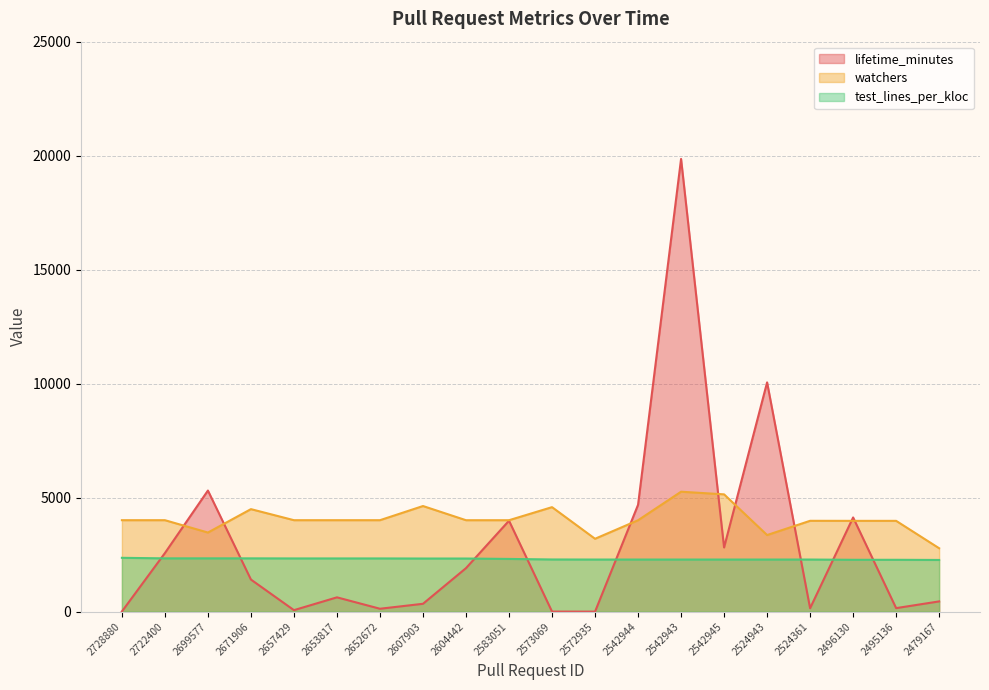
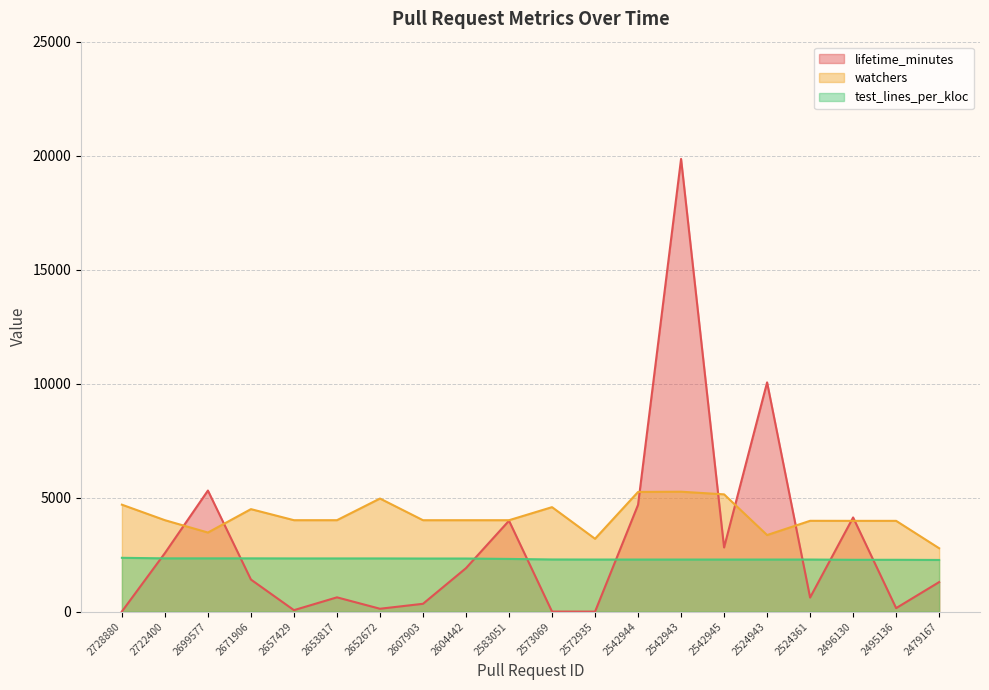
  {
    "lifetime_minutes": {
      "2728880": 0,
      "2722400": 2600,
      "2699577": 5300,
      "2671906": 1400,
      "2657429": 100,
      "2653817": 600,
      "2652672": 100,
      "2607903": 300,
      "2604442": 1900,
      "2573069": 0,
      "2572935": 0,
      "2542944": 4700,
      "2542943": 19900,
      "2542945": 2800,
      "2524943": 10100,
-     "2524361": 200,
+     "2524361": 600,
      "2496130": 4100,
      "2495136": 200,
-     "2479167": 500
+     "2479167": 1300
    },
    "watchers": {
-     "2728880": 4000,
+     "2728880": 4700,
      "2722400": 4000,
      "2699577": 3500,
      "2671906": 4500,
      "2657429": 4000,
      "2653817": 4000,
-     "2652672": 4000,
-     "2607903": 4600,
+     "2652672": 5000,
+     "2607903": 4000,
      "2604442": 4000,
      "2573069": 4600,
      "2572935": 3200,
-     "2542944": 4000,
+     "2542944": 5300,
      "2542943": 5300,
      "2542945": 5100,
      "2524943": 3400,
      "2524361": 4000,
      "2496130": 4000,
      "2495136": 4000,
      "2479167": 2800
    },
    "test_lines_per_kloc": {
      "2728880": 2400,
      "2722400": 2300,
      "2699577": 2300,
      "2671906": 2300,
      "2657429": 2300,
      "2653817": 2300,
      "2652672": 2300,
      "2607903": 2300,
      "2604442": 2300,
      "2583051": 2300,
      "2573069": 2300,
      "2572935": 2300,
      "2542944": 2300,
      "2542943": 2300,
      "2542945": 2300,
      "2524943": 2300,
      "2524361": 2300,
      "2496130": 2300,
      "2495136": 2300,
      "2479167": 2300
    }
  }
